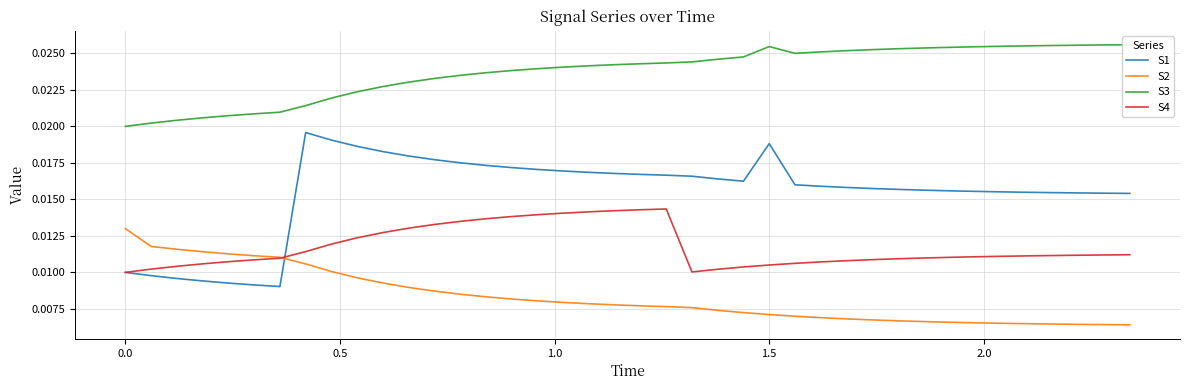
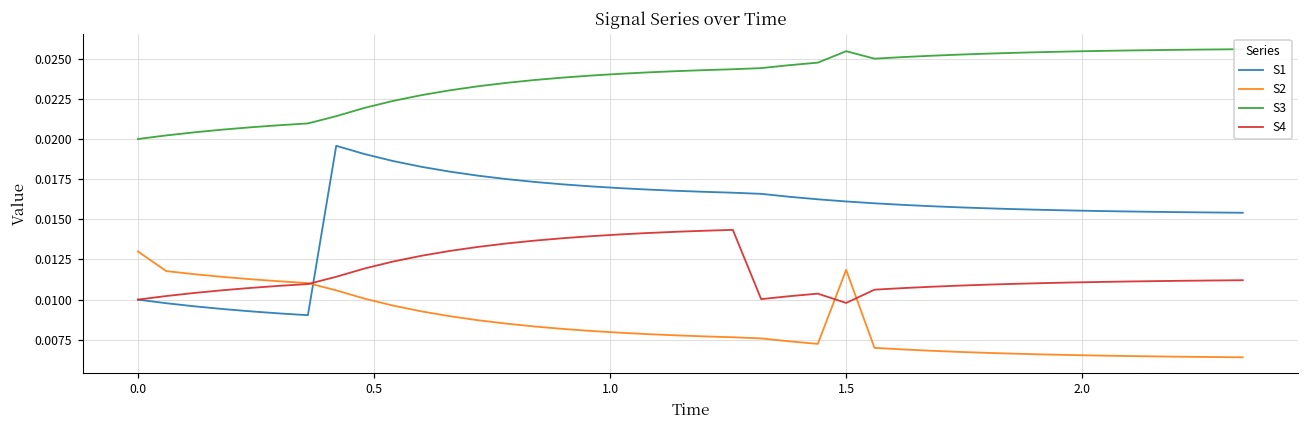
  {
    "S1": {
-     "1.5": 0.0188
+     "1.5": 0.0161
    },
    "S2": {
      "0.0": 0.0130,
-     "1.5": 0.0071
+     "1.5": 0.0119
    },
    "S3": {
      "0.0": 0.0200,
      "1.5": 0.0255
    },
    "S4": {
-     "1.5": 0.0105
+     "1.5": 0.0098
    }
  }
